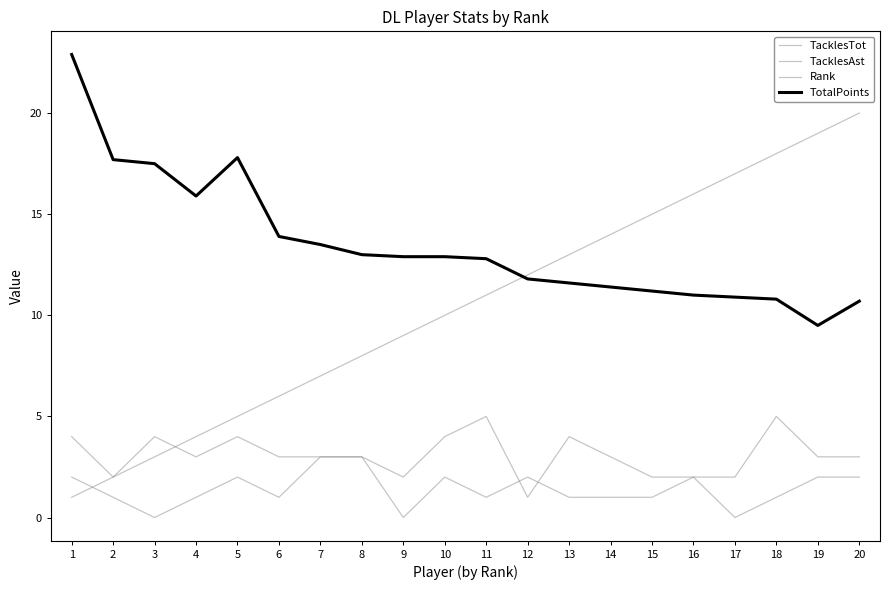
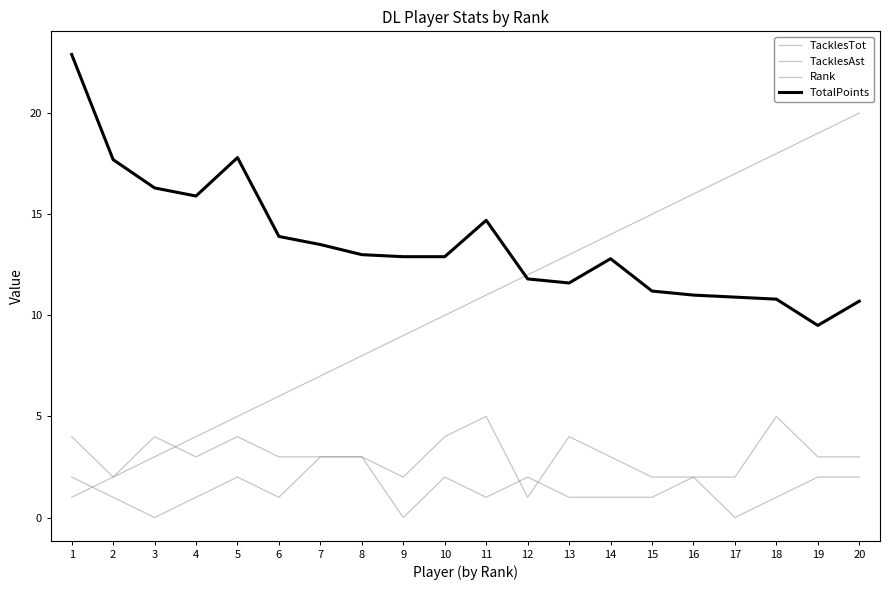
  {
    "TotalPoints": {
      "1": 22.9,
      "2": 17.7,
-     "3": 17.5,
+     "3": 16.3,
      "4": 15.9,
      "5": 17.8,
      "6": 13.9,
      "7": 13.5,
      "8": 13.0,
      "9": 12.9,
      "10": 12.9,
-     "11": 12.8,
+     "11": 14.7,
      "12": 11.8,
      "13": 11.6,
-     "14": 11.4,
+     "14": 12.8,
      "15": 11.2,
      "16": 11.0,
      "17": 10.9,
      "18": 10.8,
      "19": 9.5,
      "20": 10.7
    }
  }
